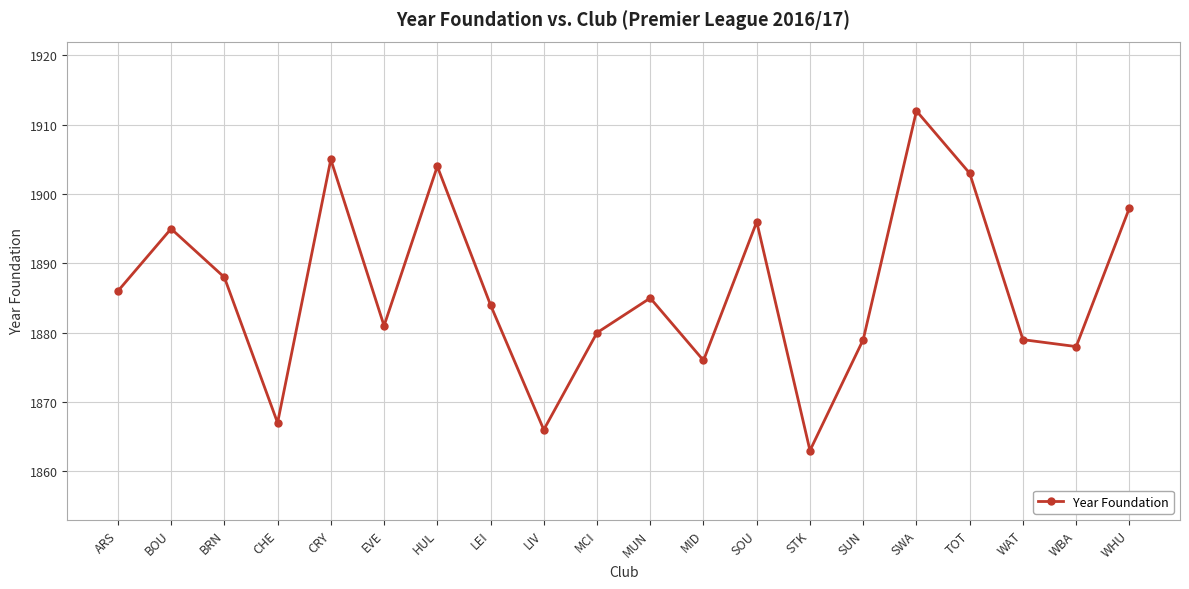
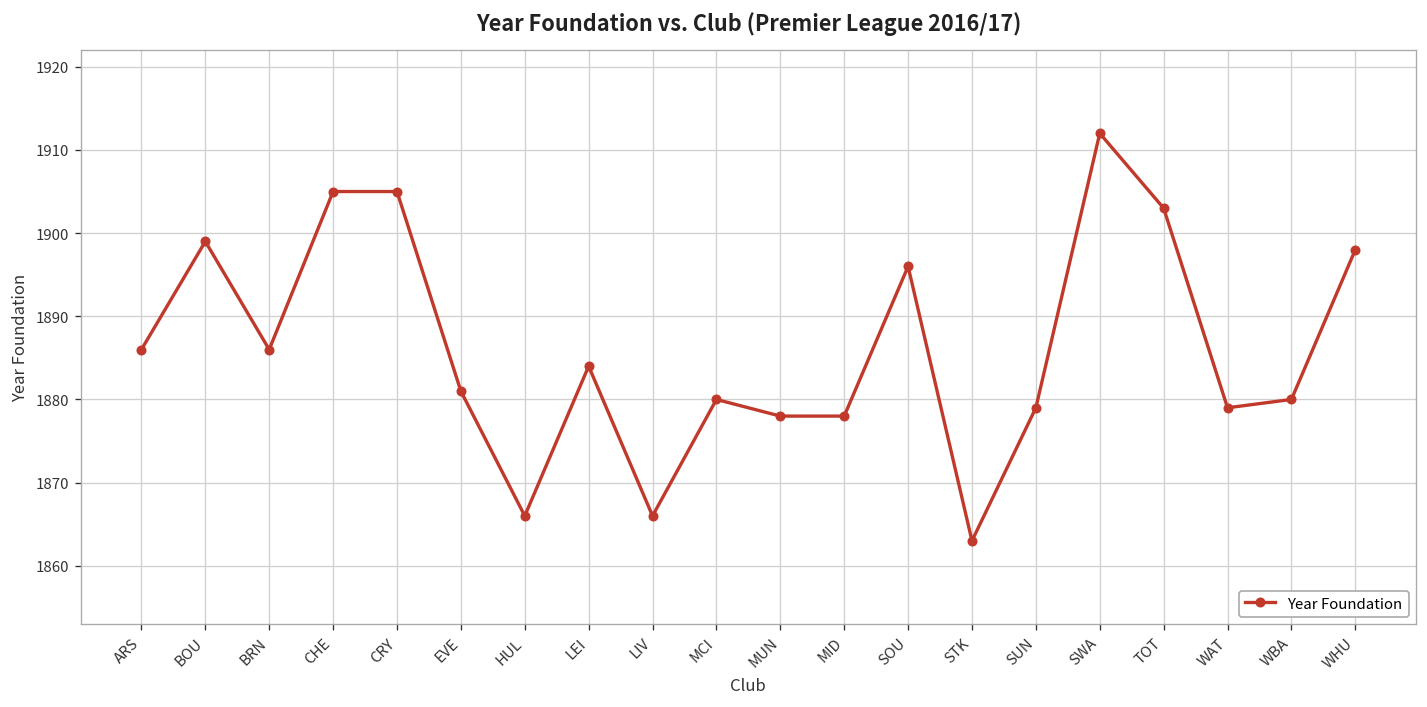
  {
    "ARS": 1886,
-   "BOU": 1895,
-   "BRN": 1888,
-   "CHE": 1867,
+   "BOU": 1899,
+   "BRN": 1886,
+   "CHE": 1905,
    "CRY": 1905,
    "EVE": 1881,
-   "HUL": 1904,
+   "HUL": 1866,
    "LEI": 1884,
    "LIV": 1866,
    "MCI": 1880,
-   "MUN": 1885,
-   "MID": 1876,
+   "MUN": 1878,
+   "MID": 1878,
    "SOU": 1896,
    "STK": 1863,
    "SUN": 1879,
    "SWA": 1912,
    "TOT": 1903,
    "WAT": 1879,
-   "WBA": 1878,
+   "WBA": 1880,
    "WHU": 1898
  }
